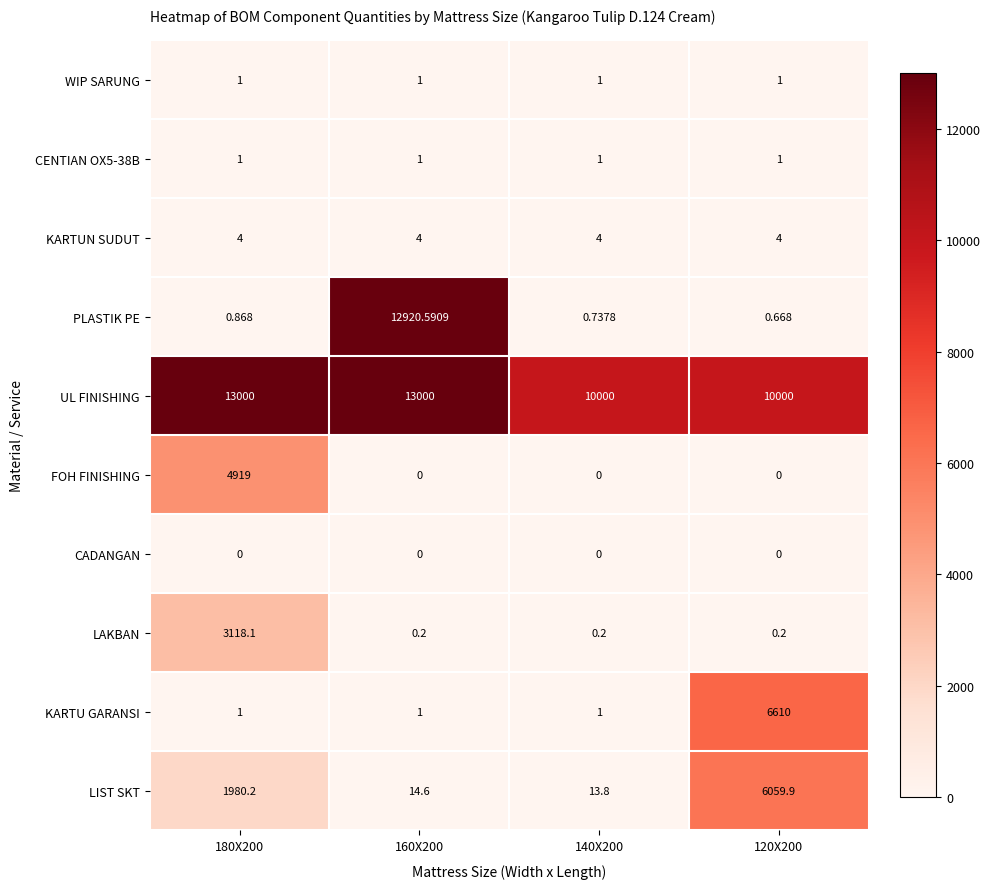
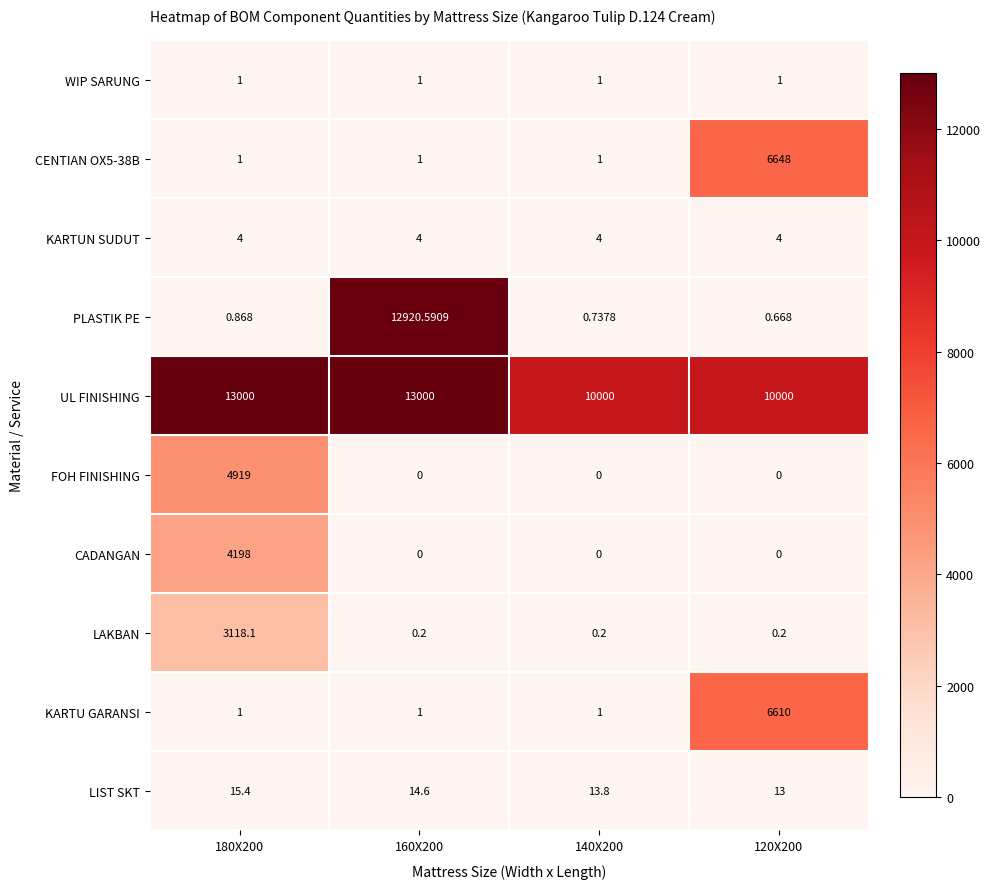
  {
    "WIP SARUNG": {
      "180X200": 1,
      "160X200": 1,
      "140X200": 1,
      "120X200": 1
    },
    "CENTIAN OX5-38B": {
      "180X200": 1,
      "160X200": 1,
      "140X200": 1,
-     "120X200": 1
+     "120X200": 6648
    },
    "KARTUN SUDUT": {
      "180X200": 4,
      "160X200": 4,
      "140X200": 4,
      "120X200": 4
    },
    "PLASTIK PE": {
      "180X200": 0.868,
      "160X200": 12920.5909,
      "140X200": 0.7378,
      "120X200": 0.668
    },
    "UL FINISHING": {
      "180X200": 13000,
      "160X200": 13000,
      "140X200": 10000,
      "120X200": 10000
    },
    "FOH FINISHING": {
      "180X200": 4919,
      "160X200": 0,
      "140X200": 0,
      "120X200": 0
    },
    "CADANGAN": {
-     "180X200": 0,
+     "180X200": 4198,
      "160X200": 0,
      "140X200": 0,
      "120X200": 0
    },
    "LAKBAN": {
      "180X200": 3118.1,
      "160X200": 0.2,
      "140X200": 0.2,
      "120X200": 0.2
    },
    "KARTU GARANSI": {
      "180X200": 1,
      "160X200": 1,
      "140X200": 1,
      "120X200": 6610
    },
    "LIST SKT": {
-     "180X200": 1980.2,
+     "180X200": 15.4,
      "160X200": 14.6,
      "140X200": 13.8,
-     "120X200": 6059.9
+     "120X200": 13
    }
  }
